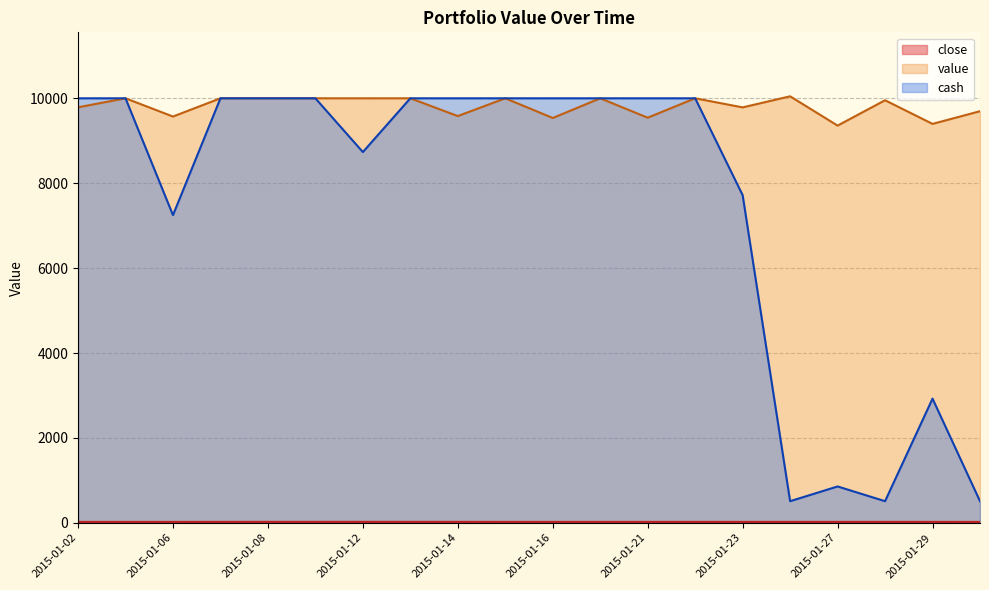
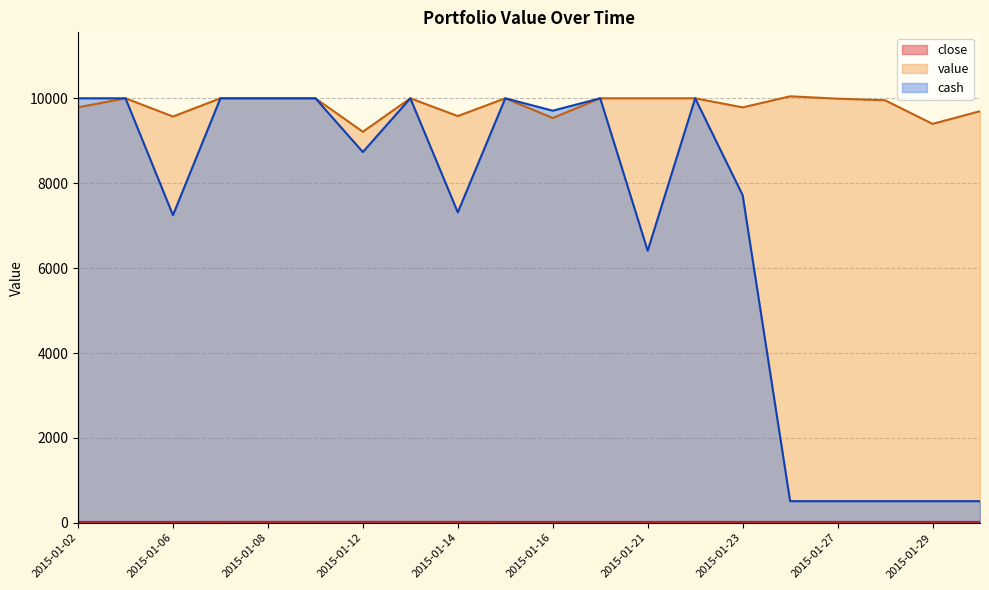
  {
    "close": {
      "2015-01-02": 0,
      "2015-01-06": 0,
      "2015-01-08": 0,
      "2015-01-12": 0,
      "2015-01-14": 0,
      "2015-01-16": 0,
      "2015-01-21": 0,
      "2015-01-23": 0,
      "2015-01-27": 0,
      "2015-01-29": 0
    },
    "value": {
      "2015-01-02": 9800,
      "2015-01-06": 9600,
-     "2015-01-12": 10000,
+     "2015-01-12": 9200,
      "2015-01-14": 9600,
      "2015-01-16": 9500,
-     "2015-01-21": 9500,
+     "2015-01-21": 10000,
      "2015-01-23": 9800,
-     "2015-01-27": 9400,
+     "2015-01-27": 10000,
      "2015-01-29": 9400
    },
    "cash": {
      "2015-01-02": 10000,
      "2015-01-06": 7200,
      "2015-01-12": 8700,
-     "2015-01-14": 10000,
-     "2015-01-16": 10000,
-     "2015-01-21": 10000,
+     "2015-01-14": 7300,
+     "2015-01-16": 9700,
+     "2015-01-21": 6400,
      "2015-01-23": 7700,
-     "2015-01-27": 900,
-     "2015-01-29": 2900
+     "2015-01-27": 500,
+     "2015-01-29": 500
    }
  }
